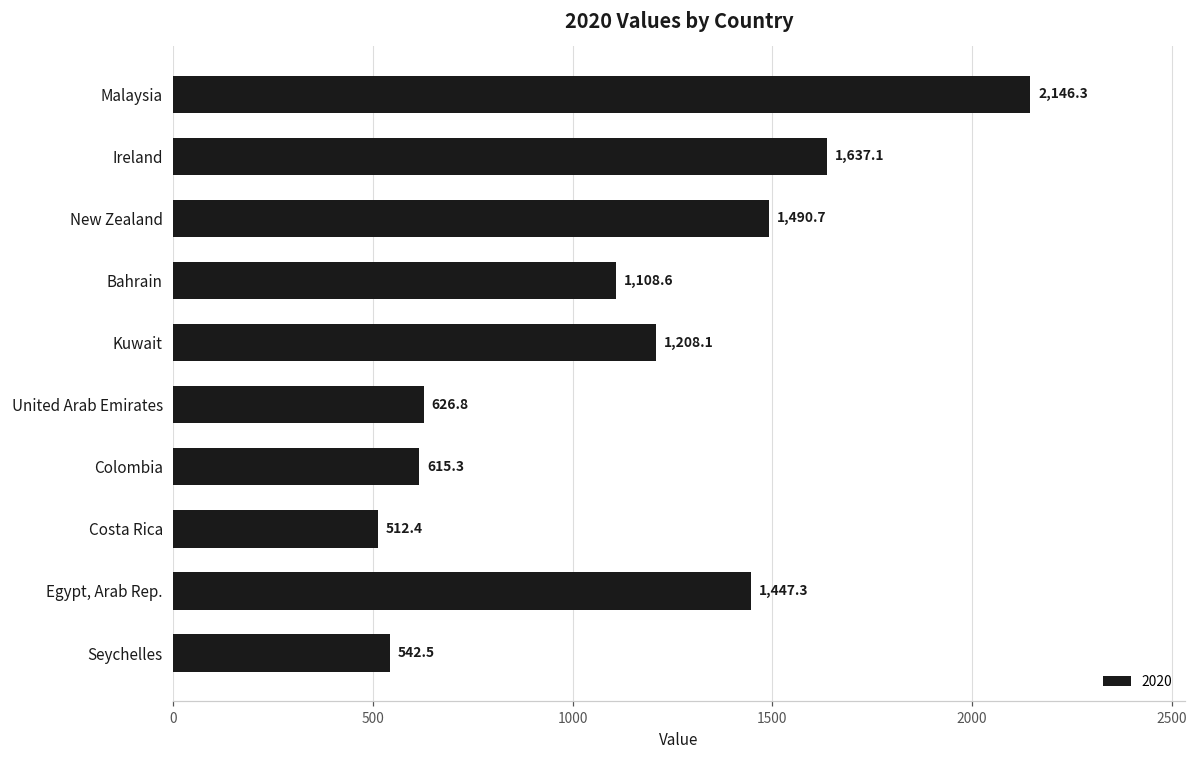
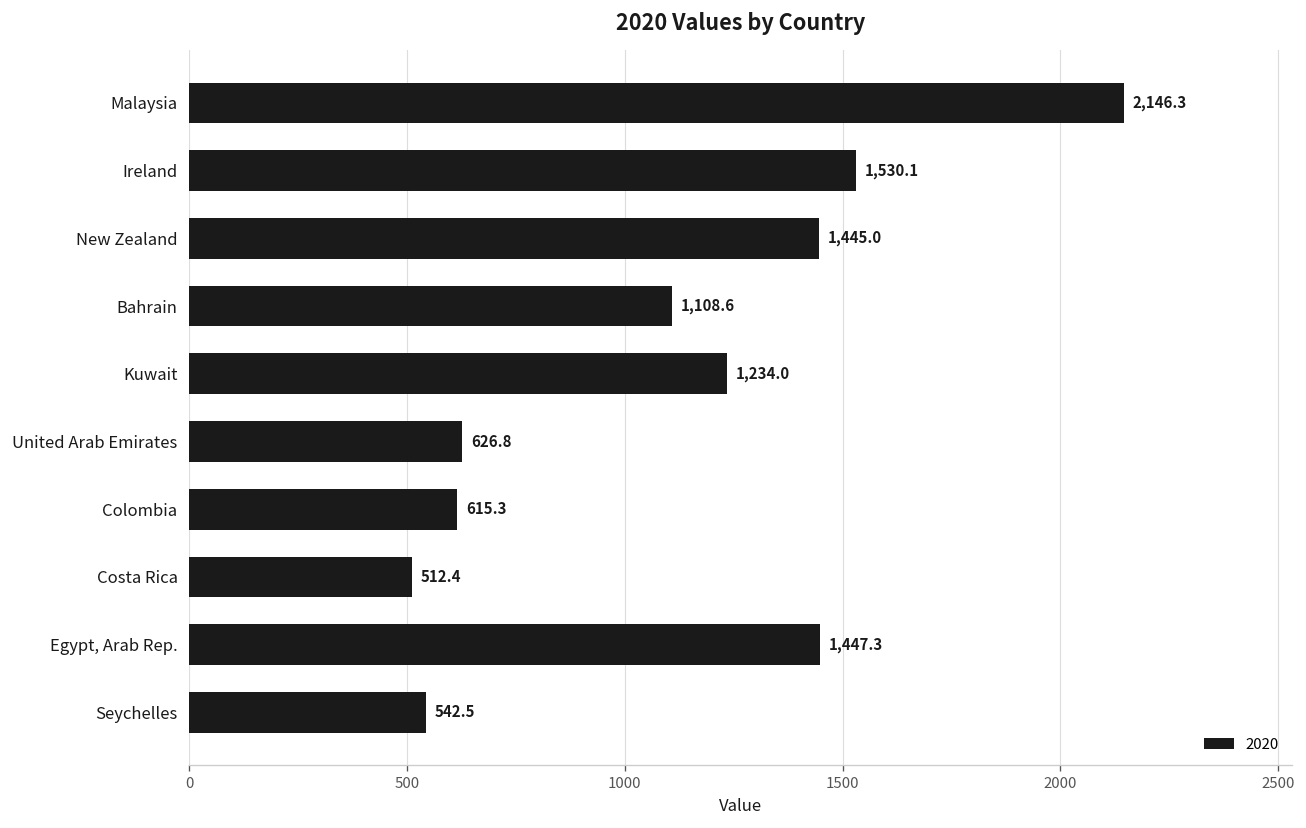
  {
    "Malaysia": "2,146.3",
-   "Ireland": "1,637.1",
-   "New Zealand": "1,490.7",
+   "Ireland": "1,530.1",
+   "New Zealand": "1,445.0",
    "Bahrain": "1,108.6",
-   "Kuwait": "1,208.1",
+   "Kuwait": "1,234.0",
    "United Arab Emirates": "626.8",
    "Colombia": "615.3",
    "Costa Rica": "512.4",
    "Egypt, Arab Rep.": "1,447.3",
    "Seychelles": "542.5"
  }
